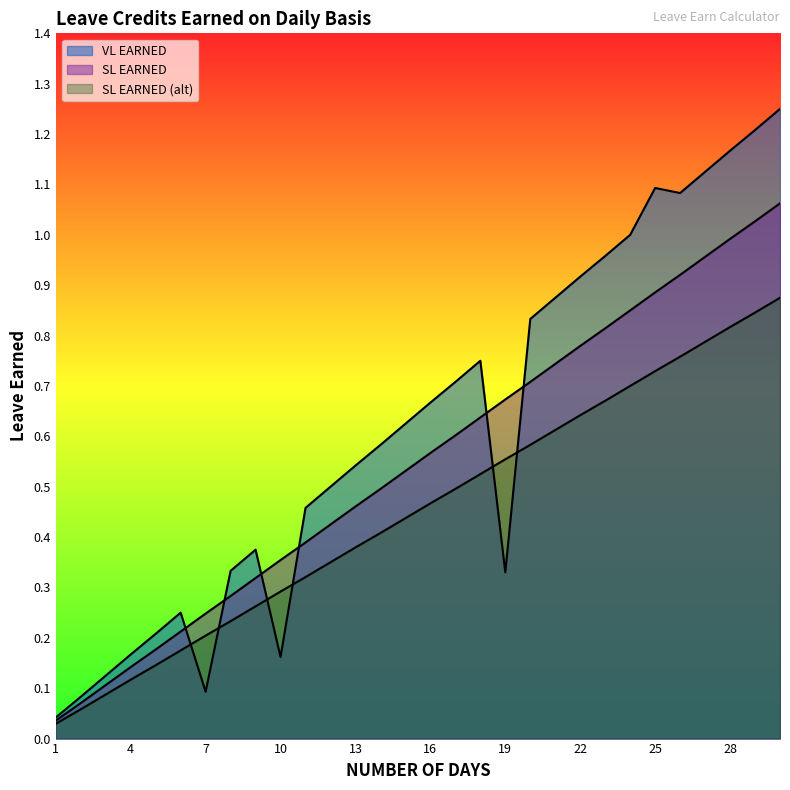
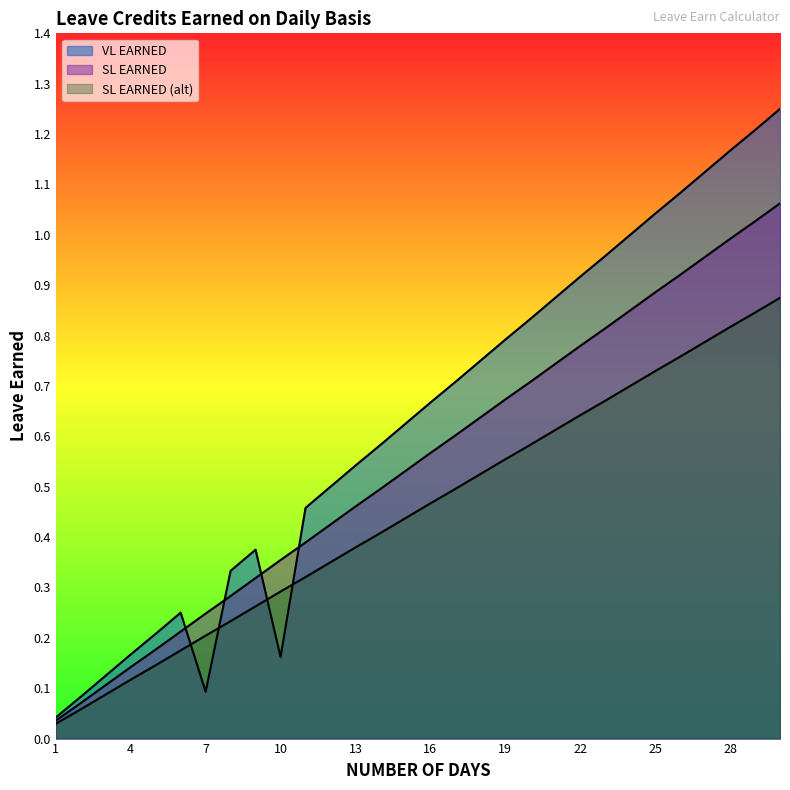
  {
    "VL EARNED": {
      "1": 0.04,
      "4": 0.17,
      "7": 0.09,
      "10": 0.16,
      "13": 0.54,
      "16": 0.67,
-     "19": 0.33,
+     "19": 0.79,
      "22": 0.92,
-     "25": 1.09,
+     "25": 1.04,
      "28": 1.17
    },
    "SL EARNED": {
      "1": 0.04,
      "4": 0.14,
      "7": 0.25,
      "10": 0.35,
      "13": 0.46,
      "16": 0.57,
      "19": 0.67,
      "22": 0.78,
      "25": 0.89,
      "28": 0.99
    },
    "SL EARNED (alt)": {
      "1": 0.03,
      "4": 0.12,
      "7": 0.20,
      "10": 0.29,
      "13": 0.38,
      "16": 0.47,
      "19": 0.55,
      "22": 0.64,
      "25": 0.73,
      "28": 0.82
    }
  }
